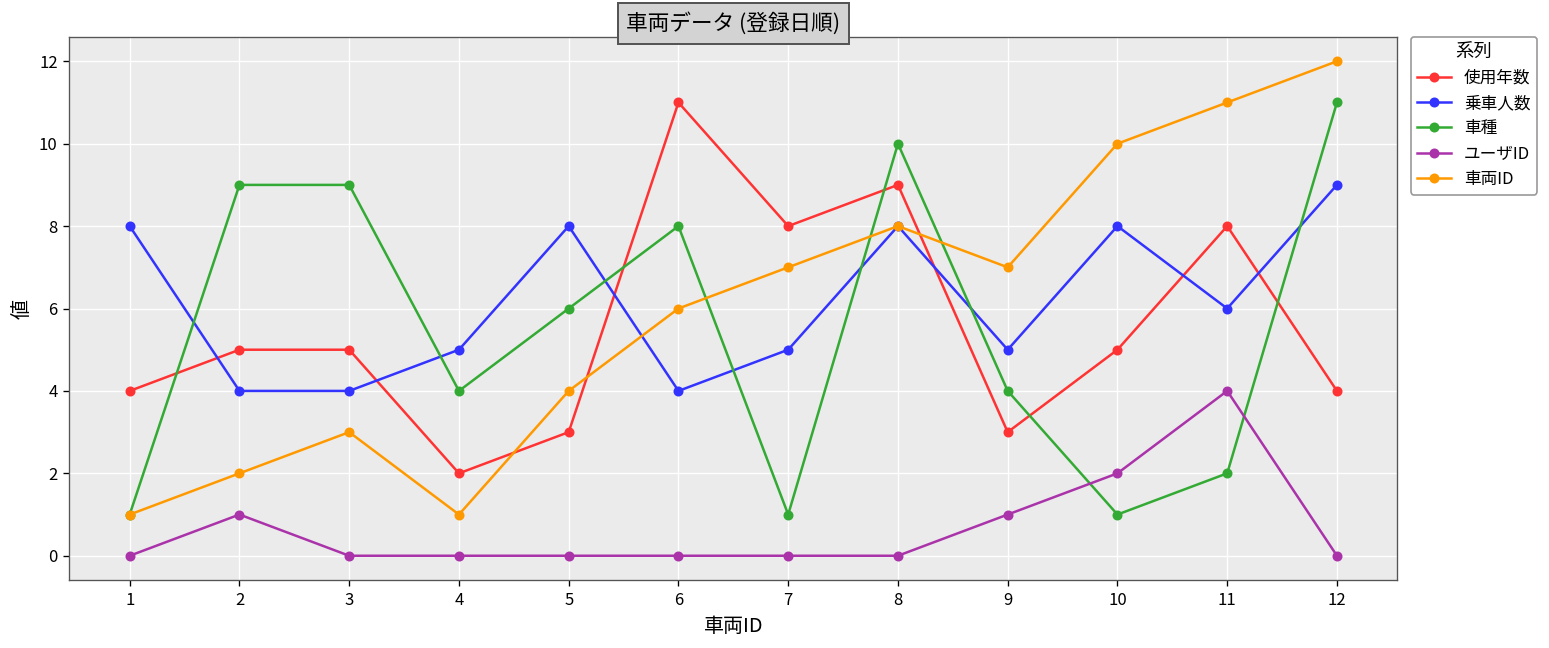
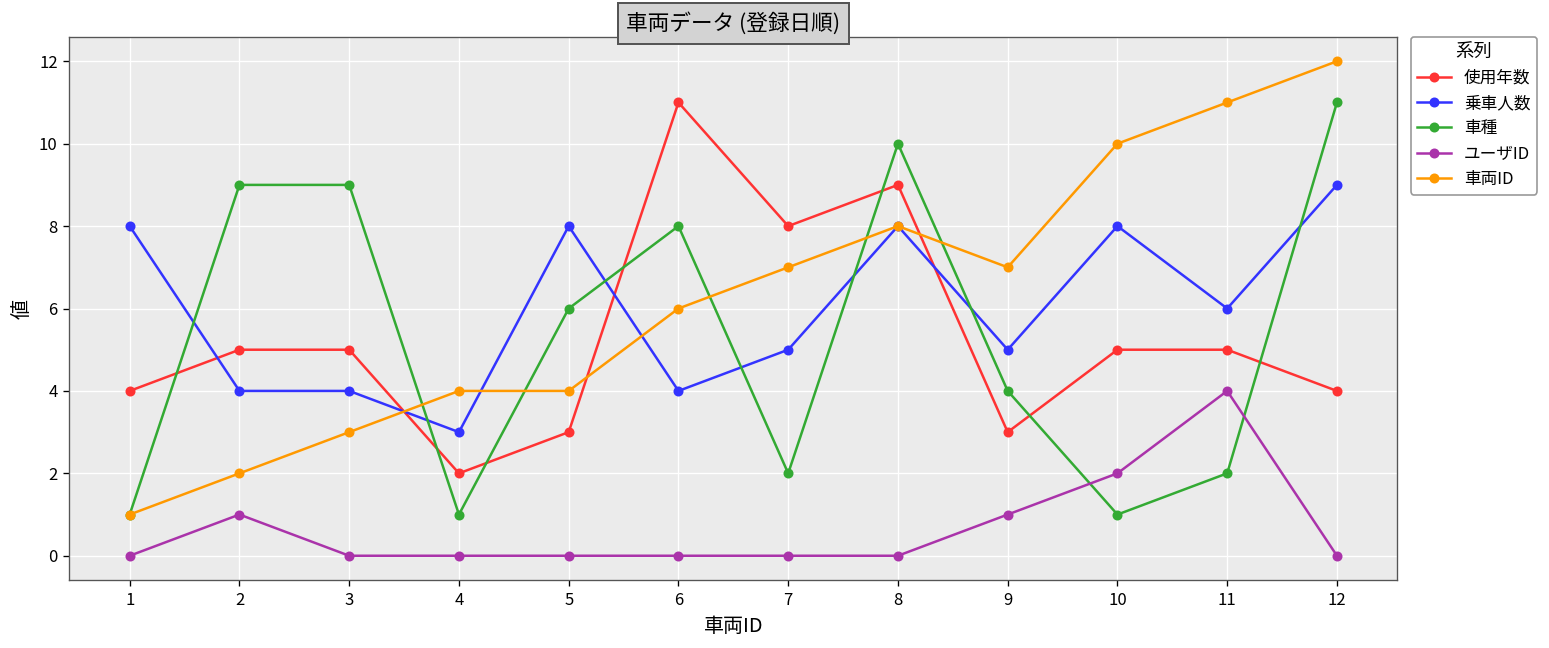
  {
    "使用年数": {
      "1": 4,
      "2": 5,
      "3": 5,
      "4": 2,
      "5": 3,
      "6": 11,
      "7": 8,
      "8": 9,
      "9": 3,
      "10": 5,
-     "11": 8,
+     "11": 5,
      "12": 4
    },
    "乗車人数": {
      "1": 8,
      "2": 4,
      "3": 4,
-     "4": 5,
+     "4": 3,
      "5": 8,
      "6": 4,
      "7": 5,
      "9": 5,
      "10": 8,
      "11": 6,
      "12": 9
    },
    "車種": {
      "2": 9,
      "3": 9,
-     "4": 4,
+     "4": 1,
      "5": 6,
      "6": 8,
-     "7": 1,
+     "7": 2,
      "8": 10,
      "9": 4,
      "10": 1,
      "11": 2,
      "12": 11
    },
    "ユーザID": {
      "1": 0,
      "2": 1,
      "3": 0,
      "4": 0,
      "5": 0,
      "6": 0,
      "7": 0,
      "8": 0,
      "9": 1,
      "10": 2,
      "11": 4,
      "12": 0
    },
    "車両ID": {
      "2": 2,
      "3": 3,
-     "4": 1,
+     "4": 4,
      "5": 4,
      "6": 6,
      "7": 7,
      "9": 7,
      "10": 10,
      "11": 11,
      "12": 12
    }
  }
